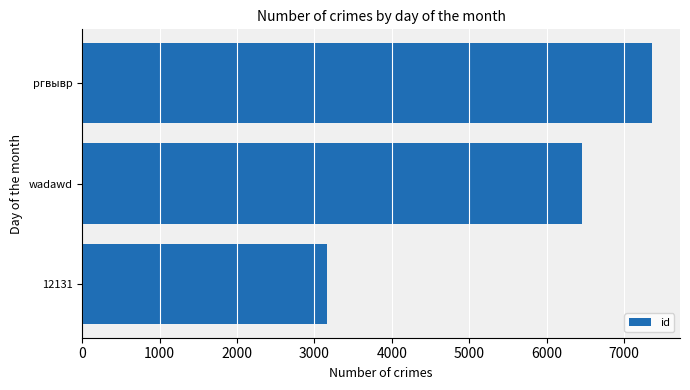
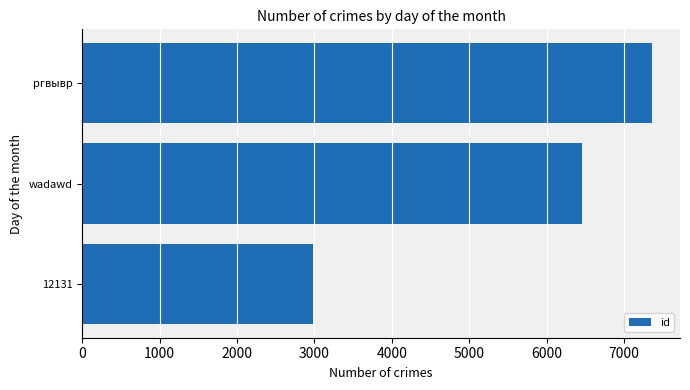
  {
    "ргвывр": 7400,
    "wadawd": 6500,
-   "12131": 3200
+   "12131": 3000
  }
